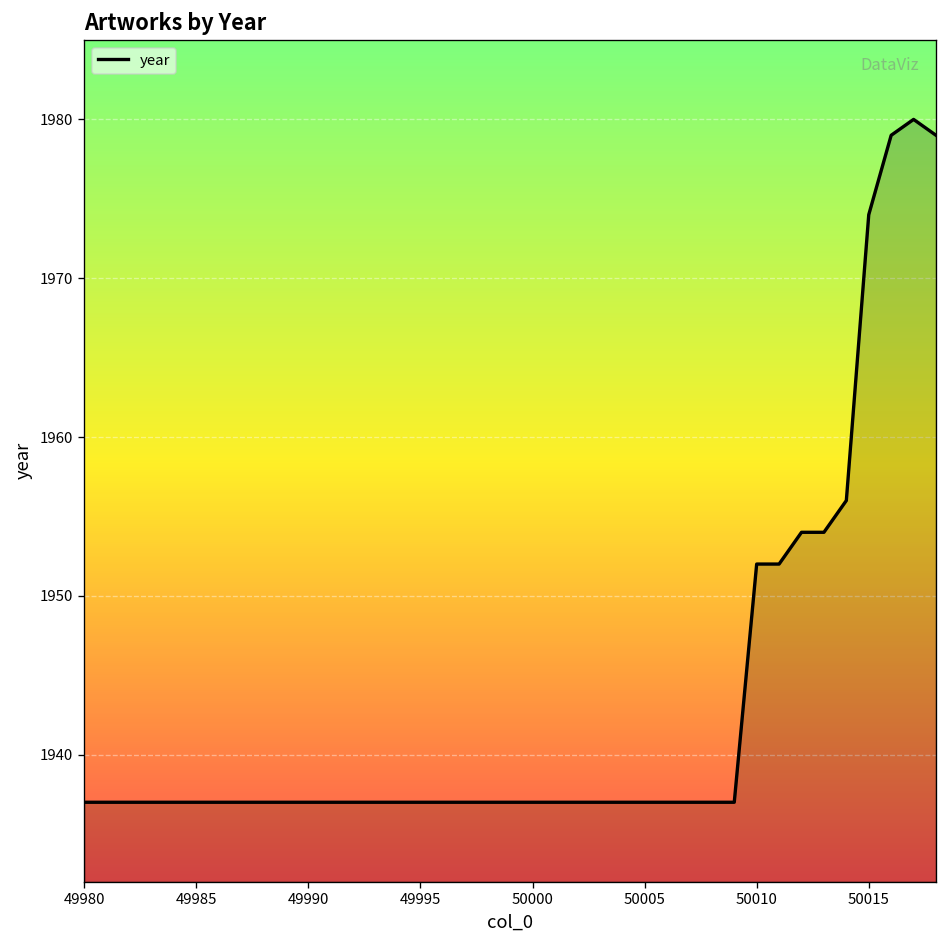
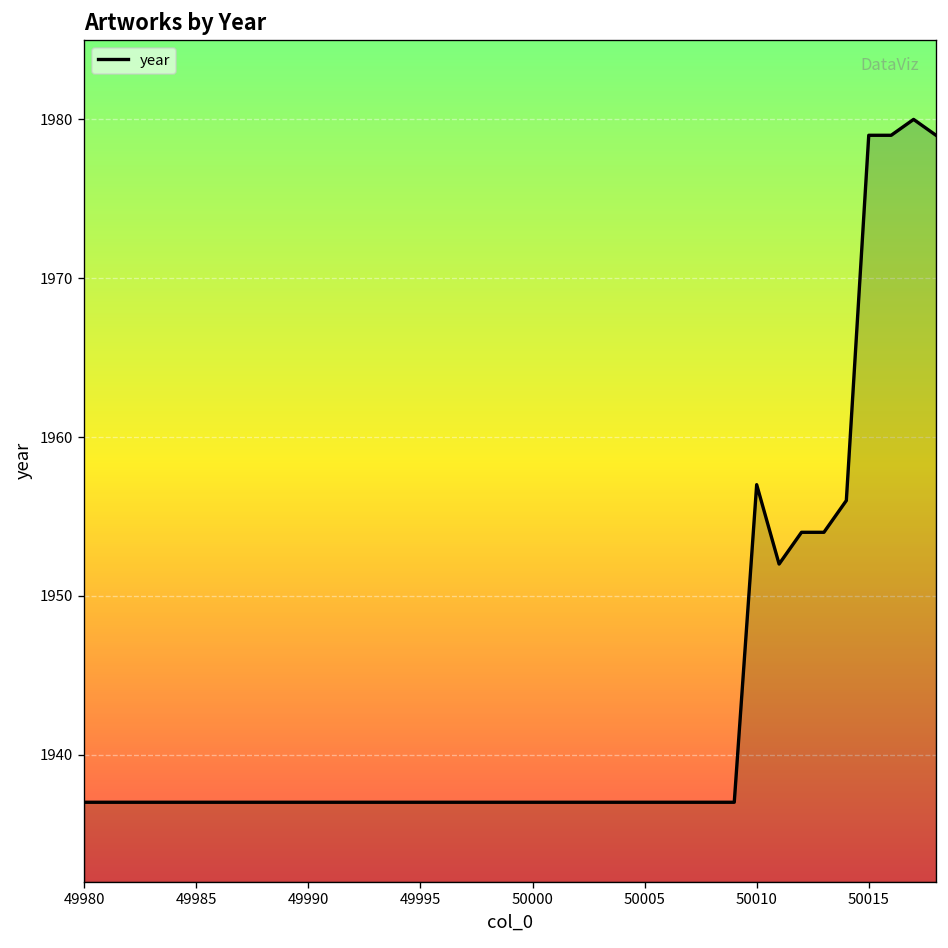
  {
    "49980": 1937,
    "49985": 1937,
    "49990": 1937,
    "49995": 1937,
    "50000": 1937,
    "50005": 1937,
-   "50010": 1952,
-   "50015": 1974
+   "50010": 1957,
+   "50015": 1979
  }
